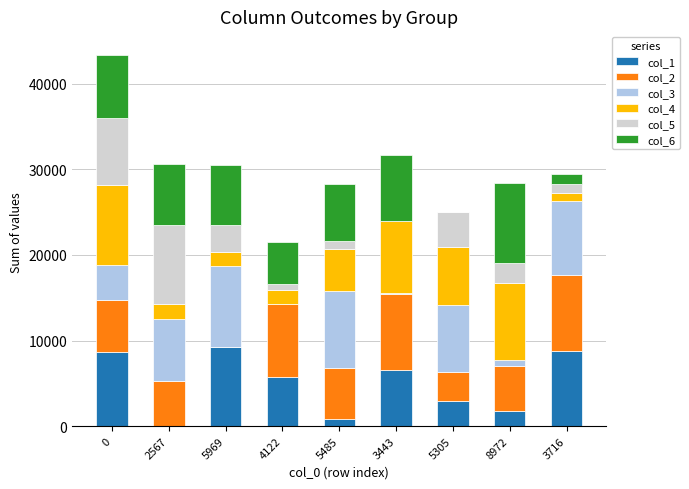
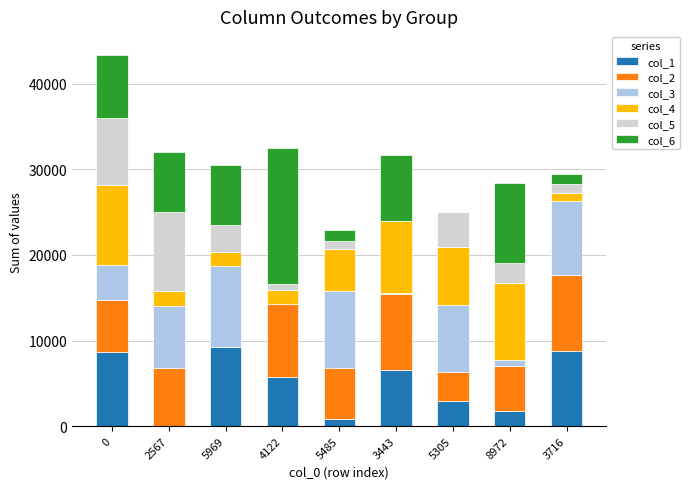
  {
    "col_1": {
      "0": 9000,
      "2567": 0,
      "5969": 9000,
      "4122": 6000,
      "5485": 1000,
      "3443": 7000,
      "5305": 3000,
      "8972": 2000,
      "3716": 9000
    },
    "col_2": {
      "0": 6000,
-     "2567": 5000,
+     "2567": 7000,
      "5969": 0,
      "4122": 9000,
      "5485": 6000,
      "3443": 9000,
      "5305": 3000,
      "8972": 5000,
      "3716": 9000
    },
    "col_4": {
      "0": 9000,
      "2567": 2000,
      "5969": 2000,
      "4122": 2000,
      "5485": 5000,
      "3443": 8000,
      "5305": 7000,
      "8972": 9000,
      "3716": 1000
    },
    "col_6": {
      "0": 7000,
      "2567": 7000,
      "5969": 7000,
-     "4122": 5000,
-     "5485": 7000,
+     "4122": 16000,
+     "5485": 1000,
      "3443": 8000,
      "5305": 0,
      "8972": 9000,
      "3716": 1000
    }
  }
